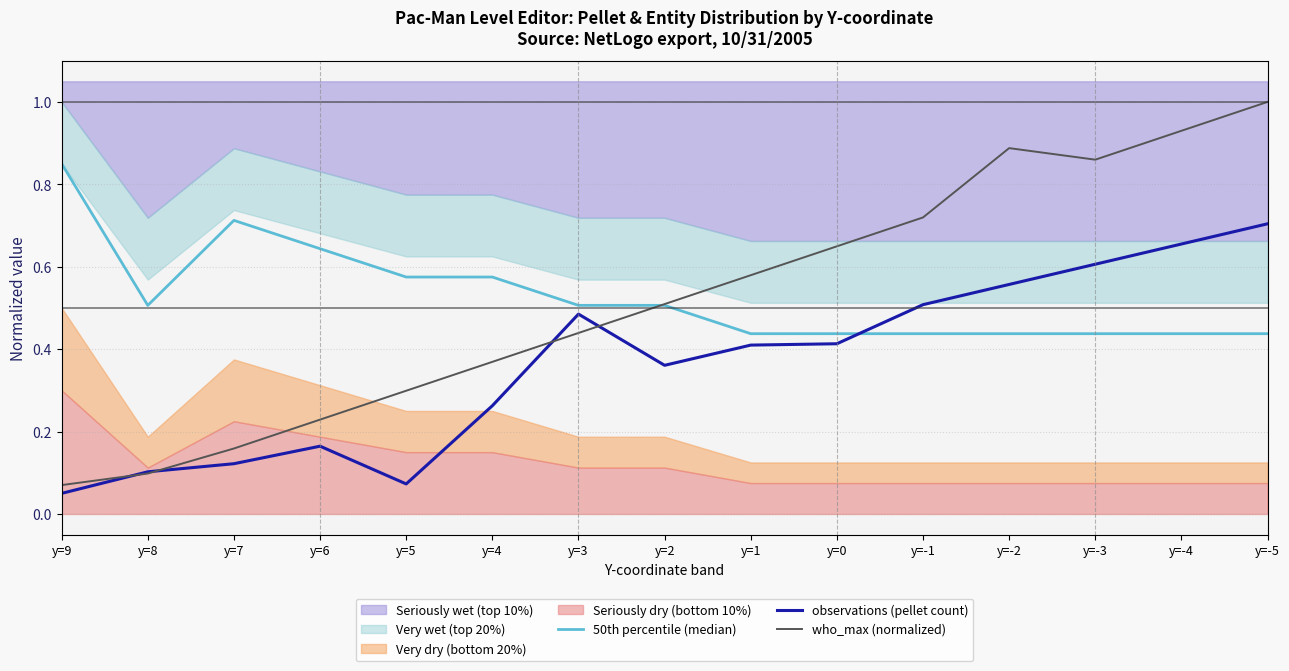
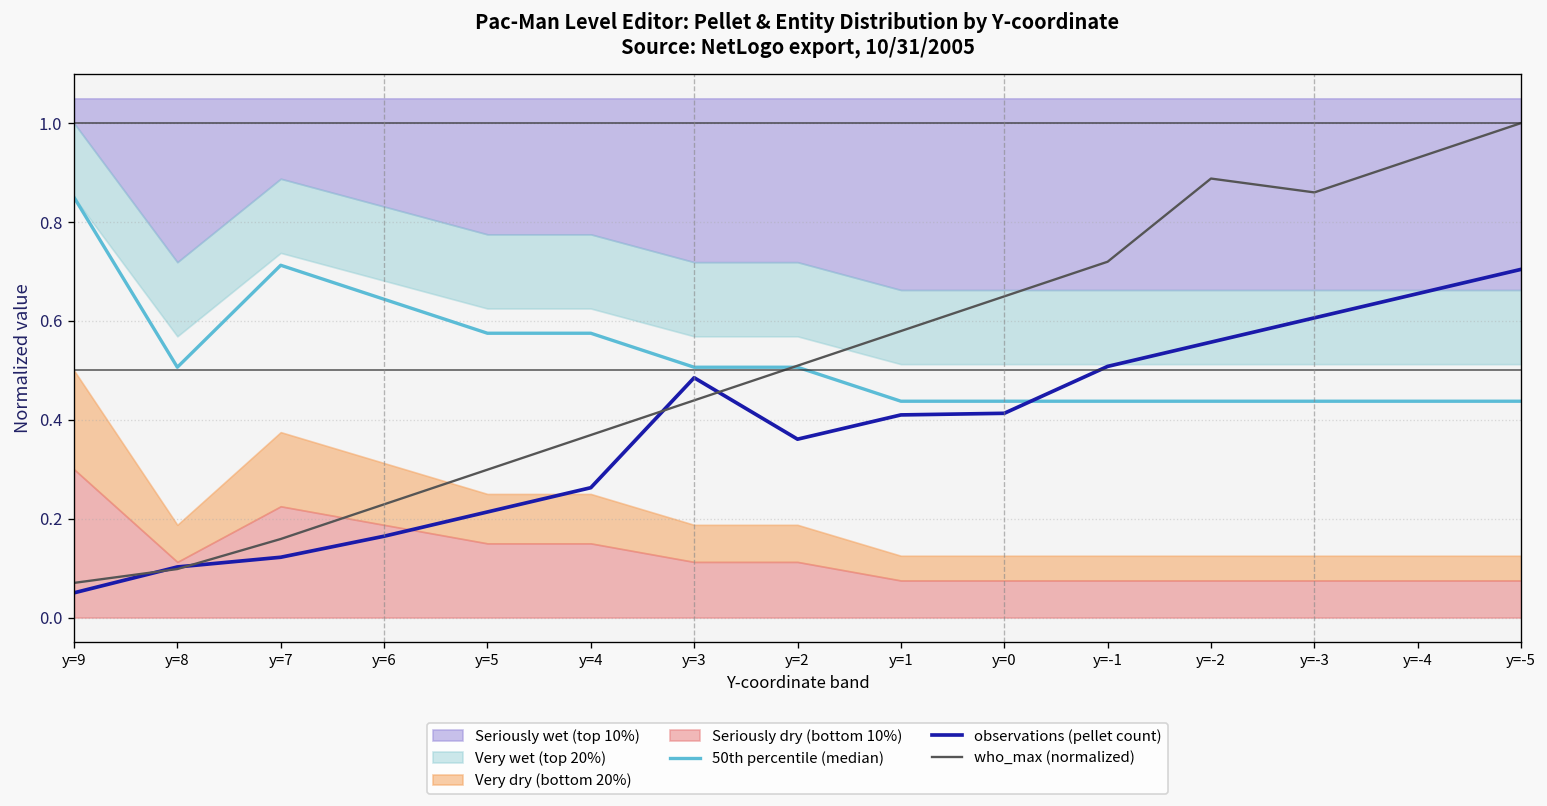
  {
    "observations (pellet count)": {
      "y=9": 0.05,
      "y=7": 0.12,
      "y=6": 0.16,
-     "y=5": 0.07,
+     "y=5": 0.21,
      "y=4": 0.26,
      "y=3": 0.49,
      "y=2": 0.36,
      "y=1": 0.41,
      "y=0": 0.41,
      "y=-1": 0.51,
      "y=-2": 0.56,
      "y=-3": 0.61,
      "y=-4": 0.66,
      "y=-5": 0.70
    },
    "who_max (normalized)": {
      "y=9": 0.07,
      "y=7": 0.16,
      "y=6": 0.23,
      "y=5": 0.30,
      "y=4": 0.37,
      "y=3": 0.44,
      "y=1": 0.58,
      "y=0": 0.65,
      "y=-1": 0.72,
      "y=-2": 0.89,
      "y=-3": 0.86,
      "y=-4": 0.93,
      "y=-5": 1.00
    }
  }
